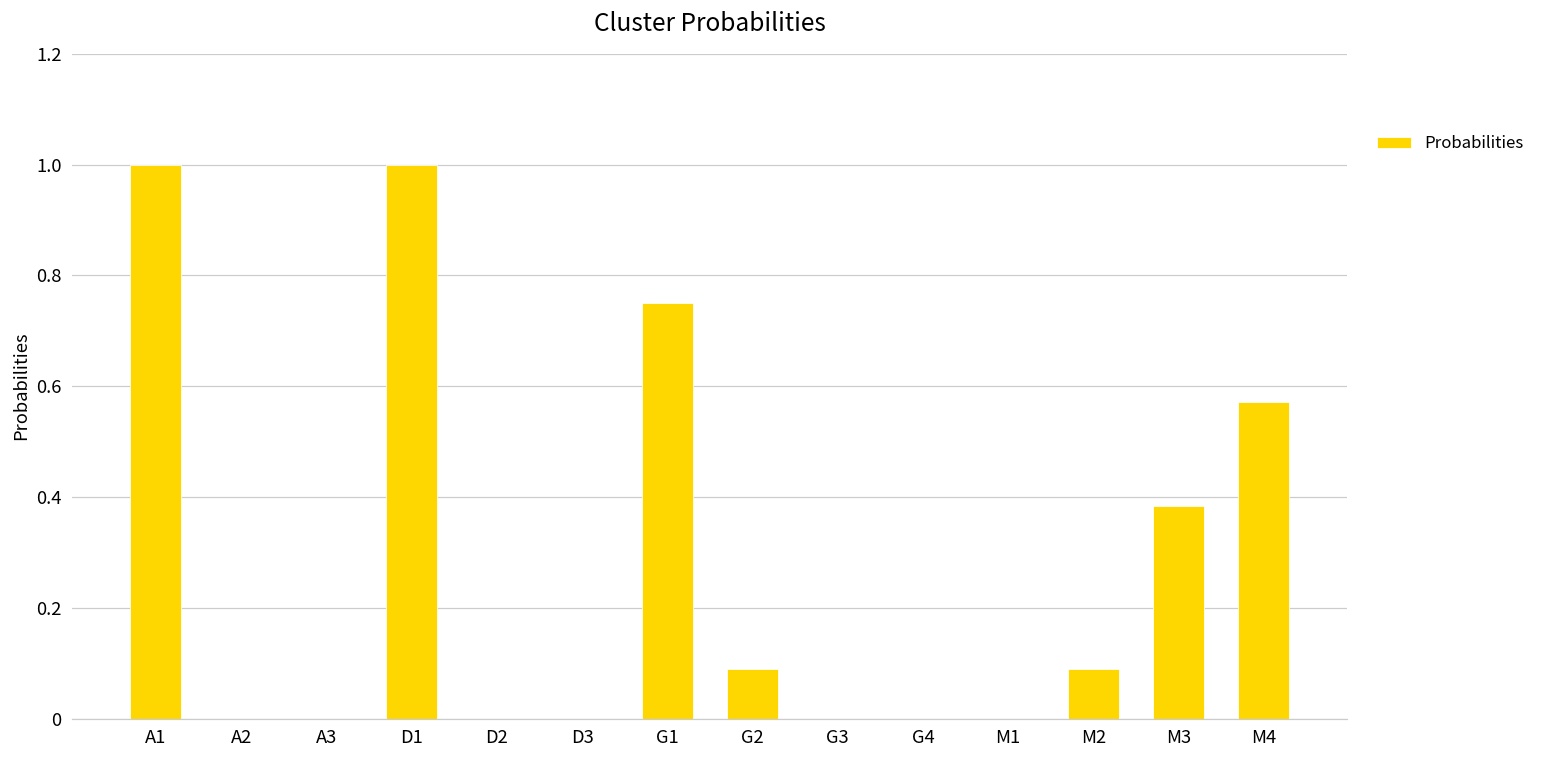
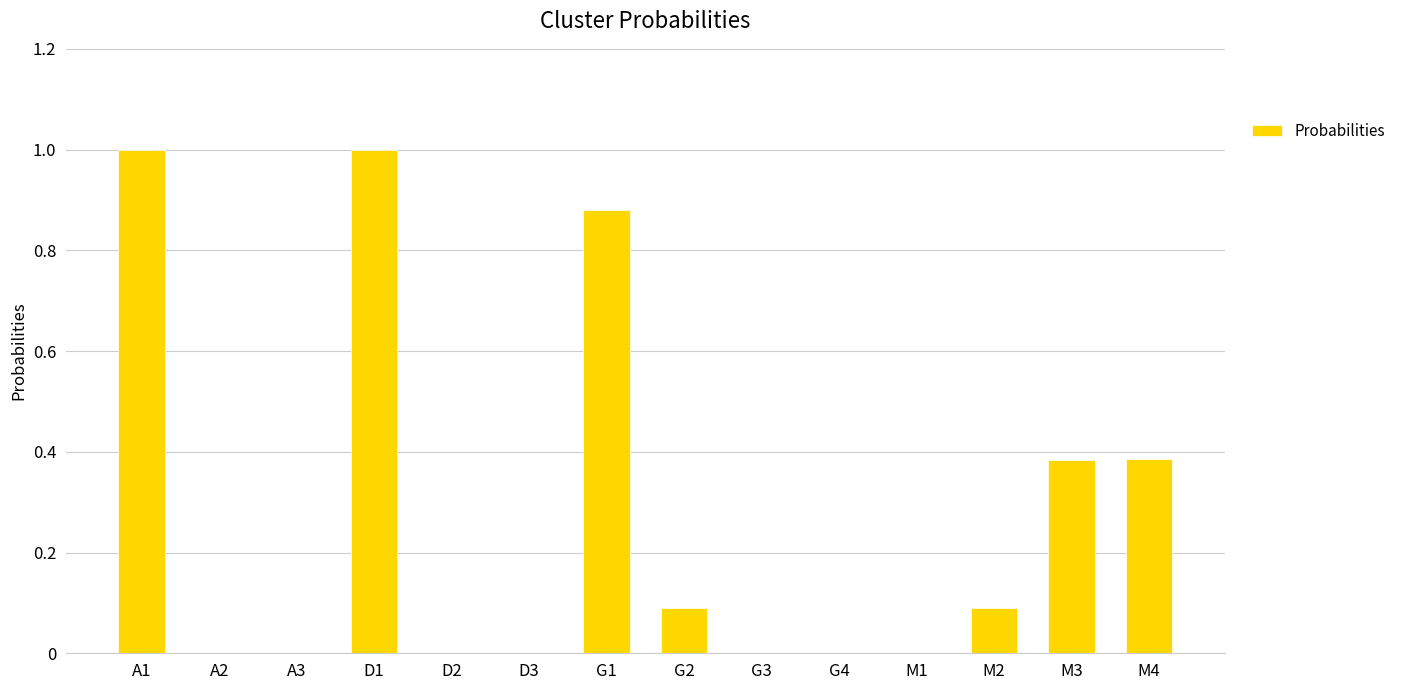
  {
    "A1": 1.00,
    "A2": 0.00,
    "A3": 0.00,
    "D1": 1.00,
    "D2": 0.00,
    "D3": 0.00,
-   "G1": 0.75,
+   "G1": 0.88,
    "G2": 0.09,
    "G3": 0.00,
    "G4": 0.00,
    "M1": 0.00,
    "M2": 0.09,
    "M3": 0.38,
-   "M4": 0.57
+   "M4": 0.39
  }
